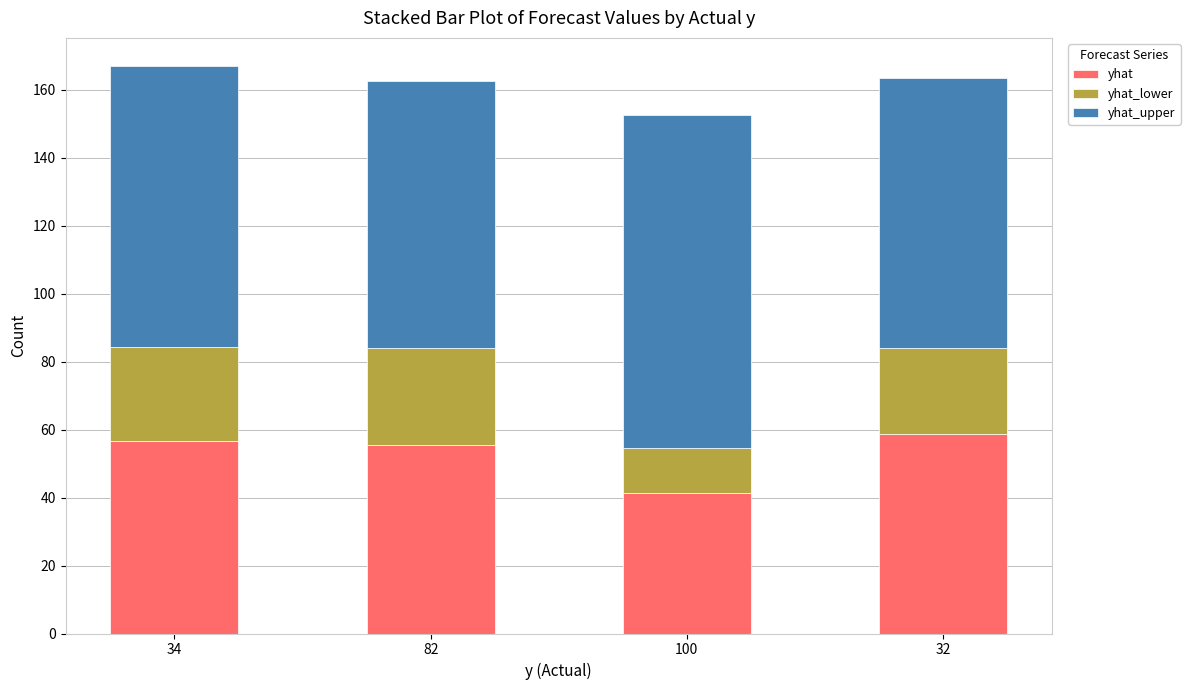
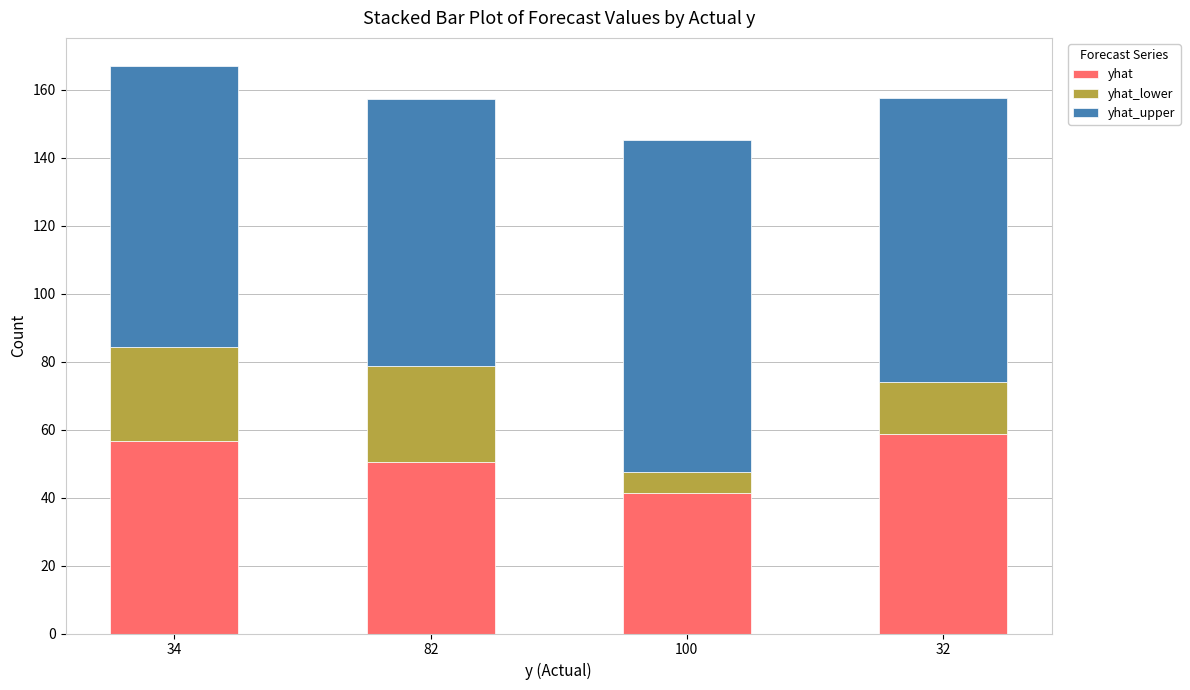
  {
    "yhat": {
      "34": 57,
-     "82": 56,
+     "82": 50,
      "100": 41,
      "32": 59
    },
    "yhat_lower": {
      "34": 28,
      "82": 28,
-     "100": 13,
-     "32": 25
+     "100": 6,
+     "32": 15
    },
    "yhat_upper": {
      "34": 83,
      "82": 79,
      "100": 98,
-     "32": 79
+     "32": 84
    }
  }
